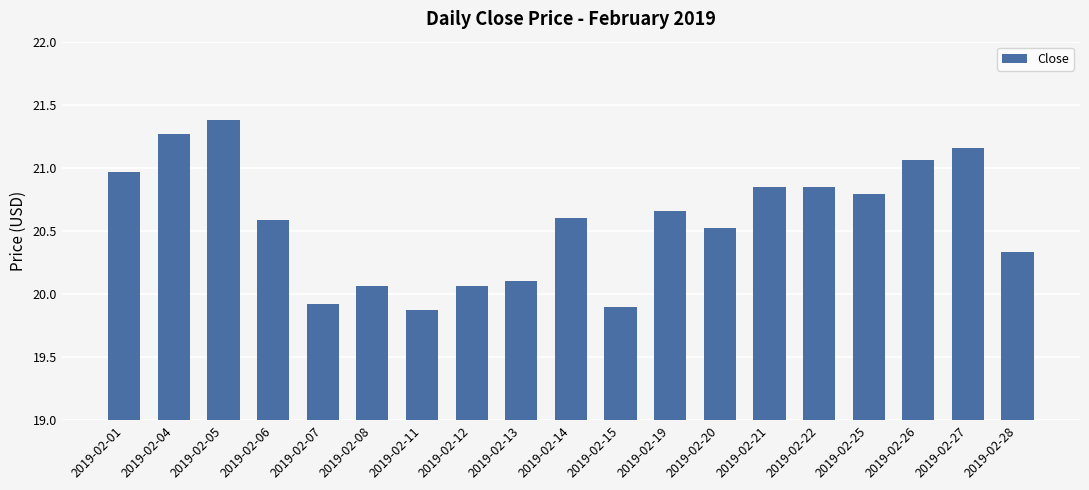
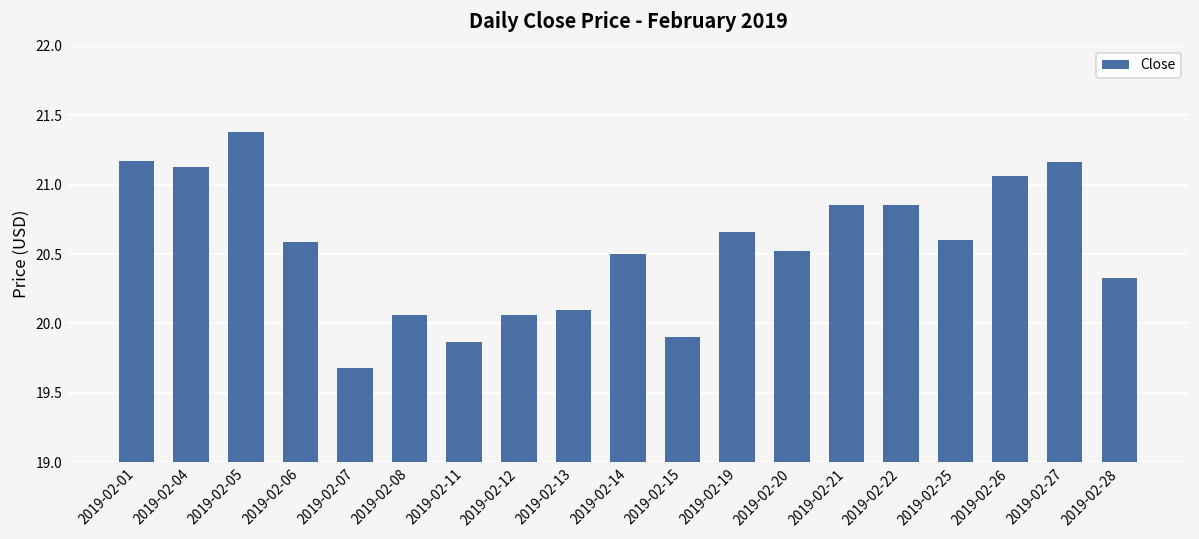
  {
-   "2019-02-01": 20.97,
-   "2019-02-04": 21.27,
+   "2019-02-01": 21.17,
+   "2019-02-04": 21.13,
    "2019-02-05": 21.38,
    "2019-02-06": 20.59,
-   "2019-02-07": 19.92,
+   "2019-02-07": 19.68,
    "2019-02-08": 20.06,
    "2019-02-11": 19.87,
    "2019-02-12": 20.06,
    "2019-02-13": 20.10,
-   "2019-02-14": 20.6,
+   "2019-02-14": 20.5,
    "2019-02-15": 19.90,
    "2019-02-19": 20.66,
    "2019-02-20": 20.52,
    "2019-02-21": 20.85,
    "2019-02-22": 20.85,
-   "2019-02-25": 20.79,
+   "2019-02-25": 20.60,
    "2019-02-26": 21.06,
    "2019-02-27": 21.16,
    "2019-02-28": 20.33
  }
